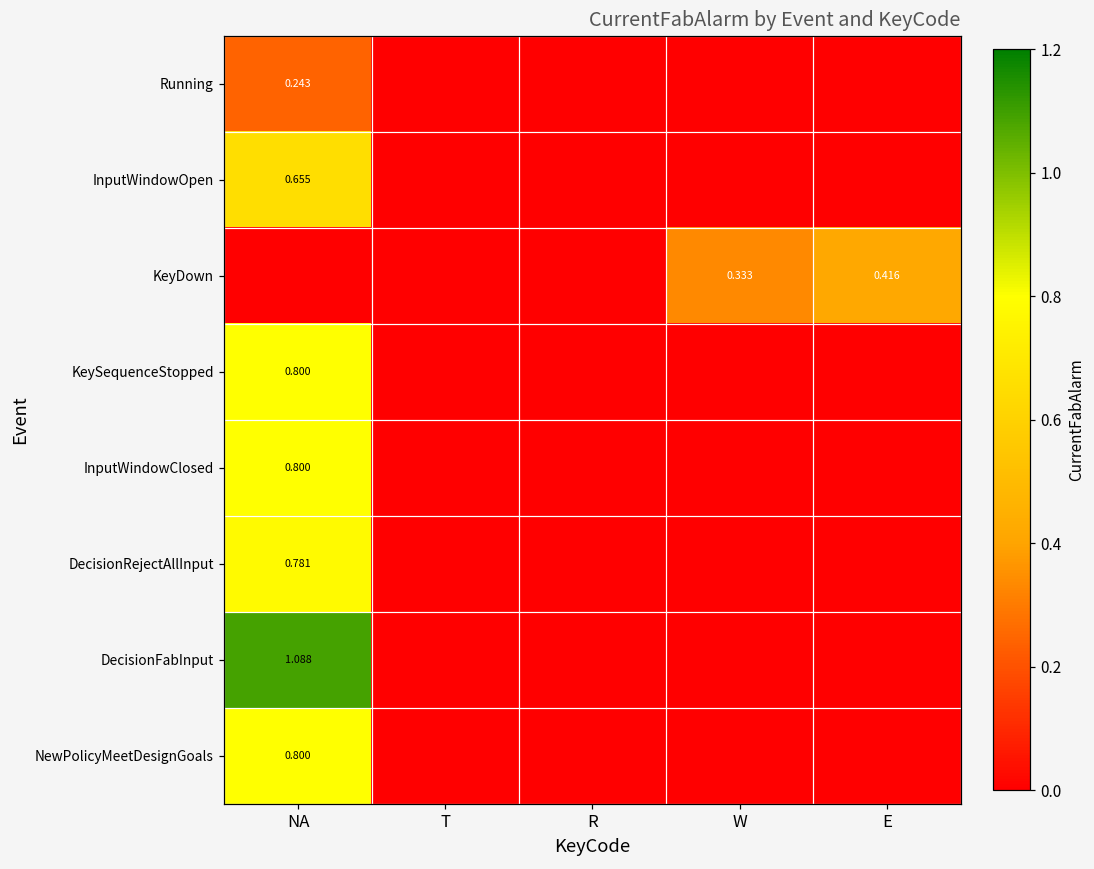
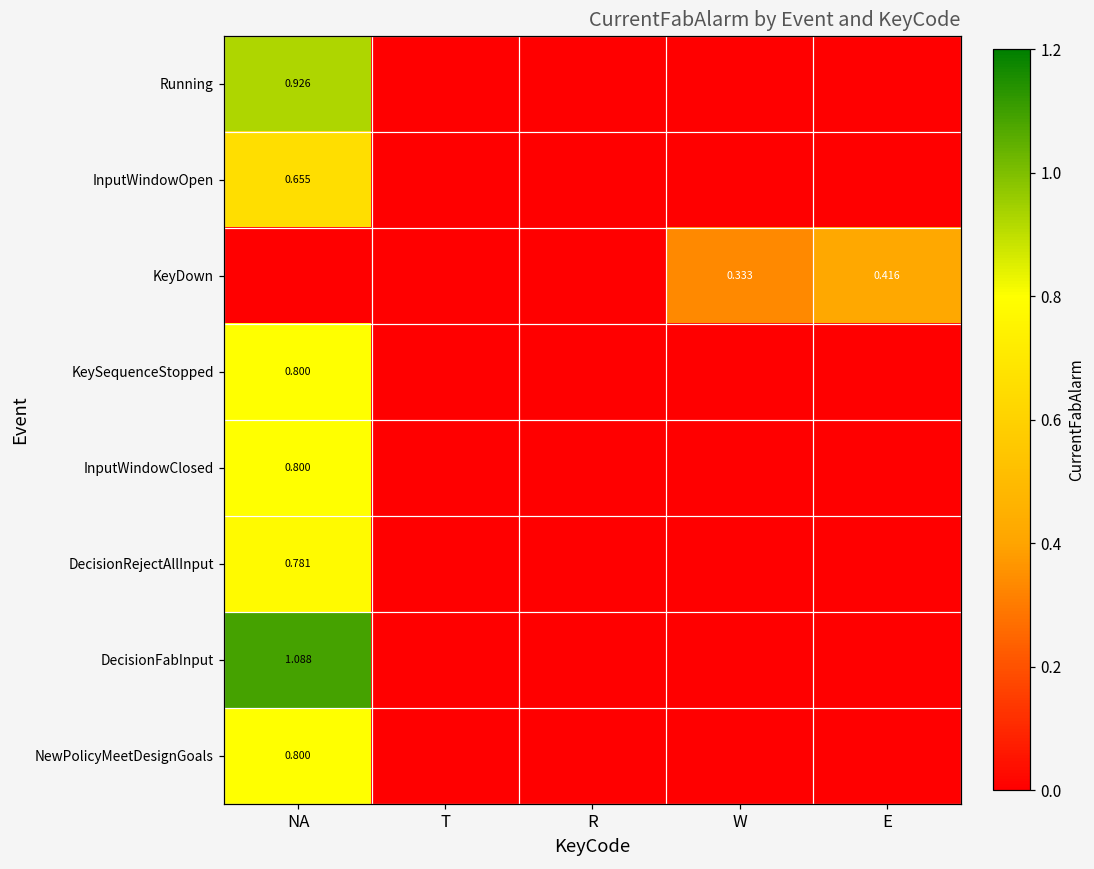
  {
    "Running": {
-     "NA": 0.243
+     "NA": 0.926
    },
    "InputWindowOpen": {
      "NA": 0.655
    },
    "KeyDown": {
      "W": 0.333,
      "E": 0.416
    },
    "KeySequenceStopped": {
      "NA": 0.800
    },
    "InputWindowClosed": {
      "NA": 0.800
    },
    "DecisionRejectAllInput": {
      "NA": 0.781
    },
    "DecisionFabInput": {
      "NA": 1.088
    },
    "NewPolicyMeetDesignGoals": {
      "NA": 0.800
    }
  }
